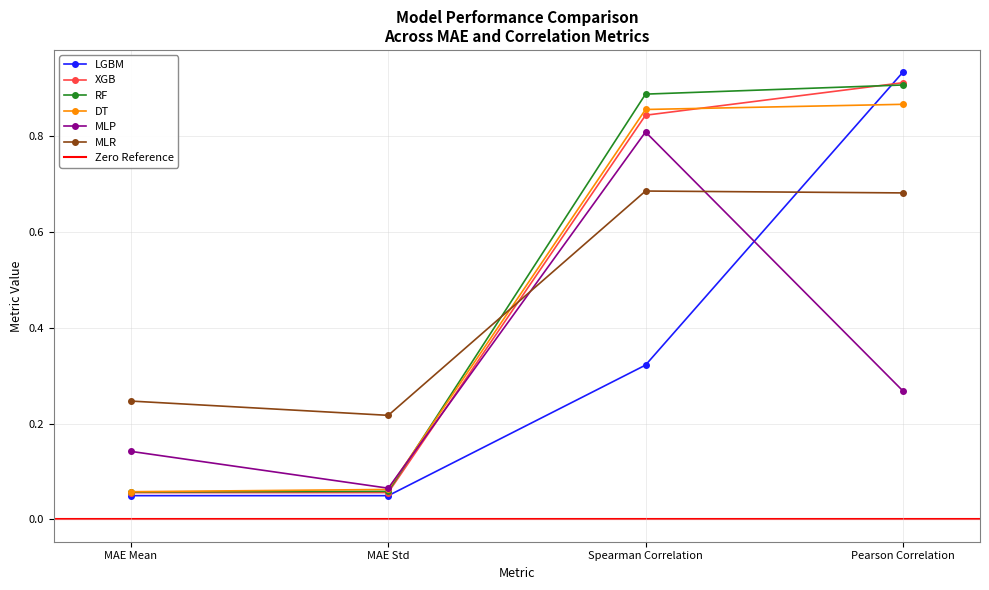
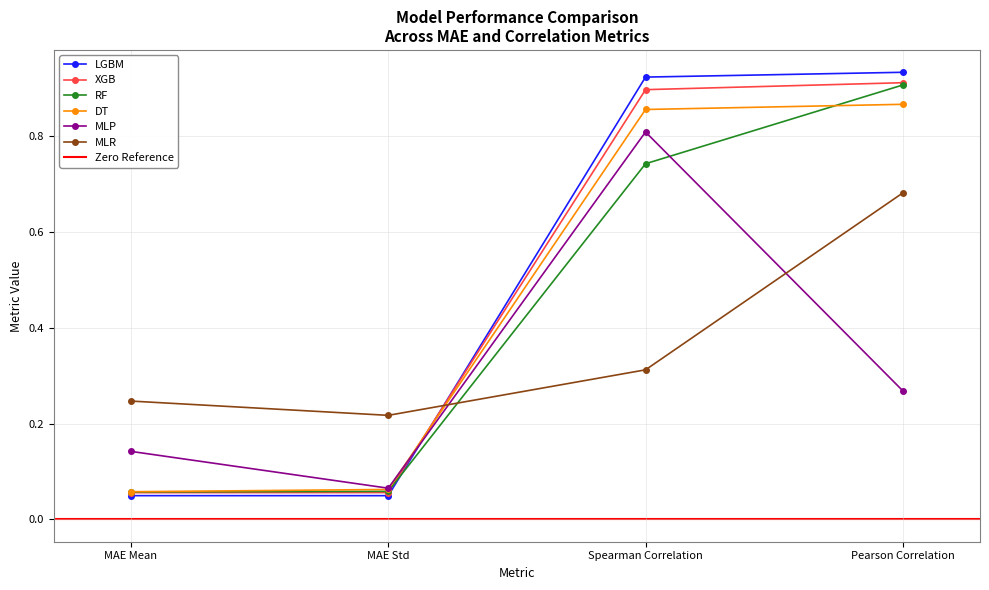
  {
    "LGBM": {
      "MAE Mean": 0.05,
      "MAE Std": 0.05,
-     "Spearman Correlation": 0.32,
+     "Spearman Correlation": 0.92,
      "Pearson Correlation": 0.93
    },
    "XGB": {
-     "Spearman Correlation": 0.84
+     "Spearman Correlation": 0.90
    },
    "RF": {
-     "Spearman Correlation": 0.89
+     "Spearman Correlation": 0.74
    },
    "DT": {
      "Spearman Correlation": 0.86,
      "Pearson Correlation": 0.87
    },
    "MLP": {
      "MAE Mean": 0.14,
      "Spearman Correlation": 0.81,
      "Pearson Correlation": 0.27
    },
    "MLR": {
      "MAE Mean": 0.25,
      "MAE Std": 0.22,
-     "Spearman Correlation": 0.69,
+     "Spearman Correlation": 0.31,
      "Pearson Correlation": 0.68
    }
  }
